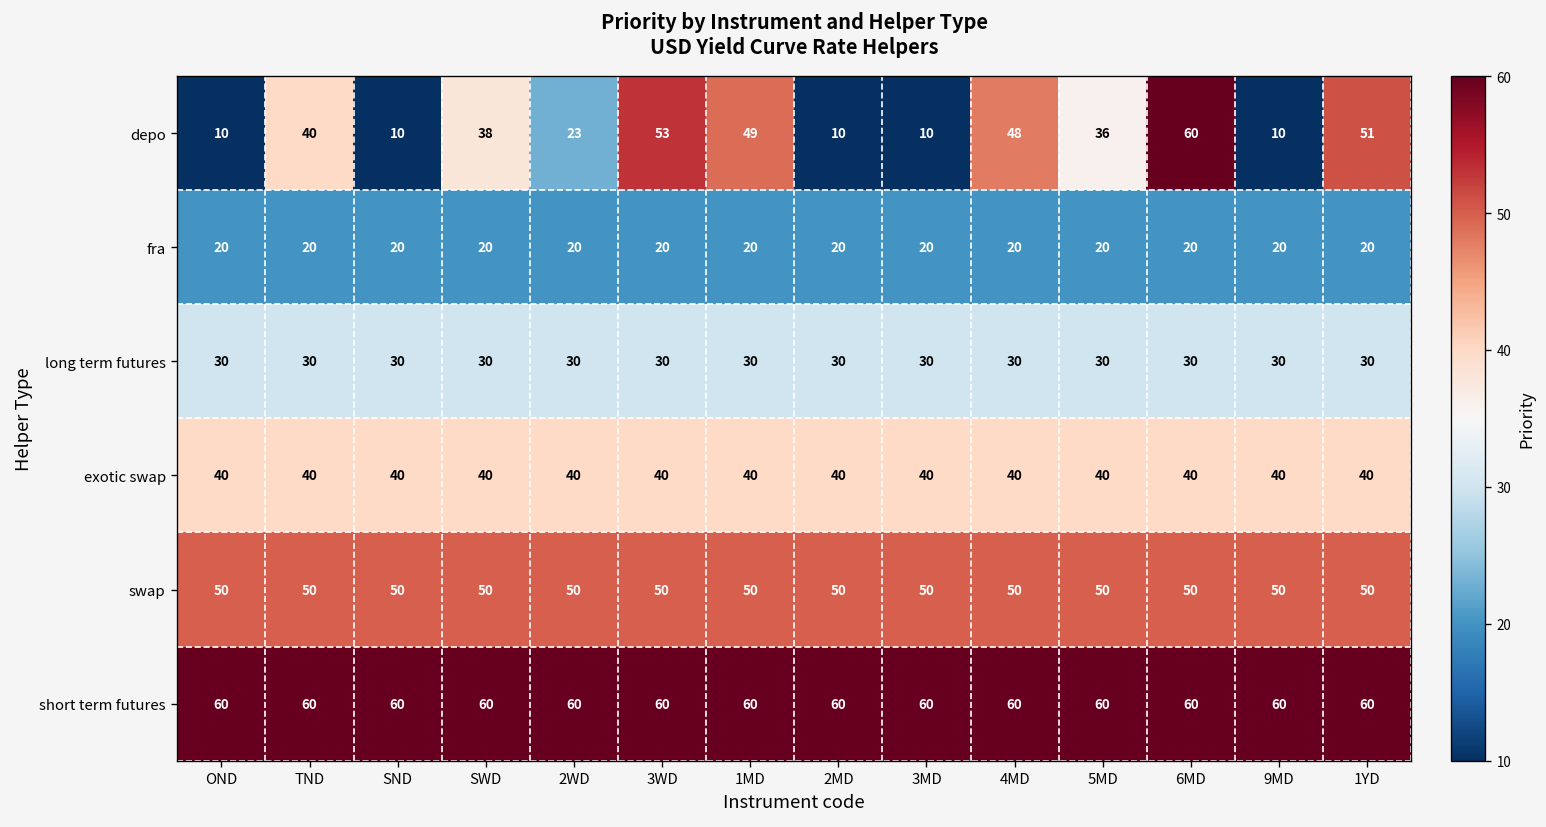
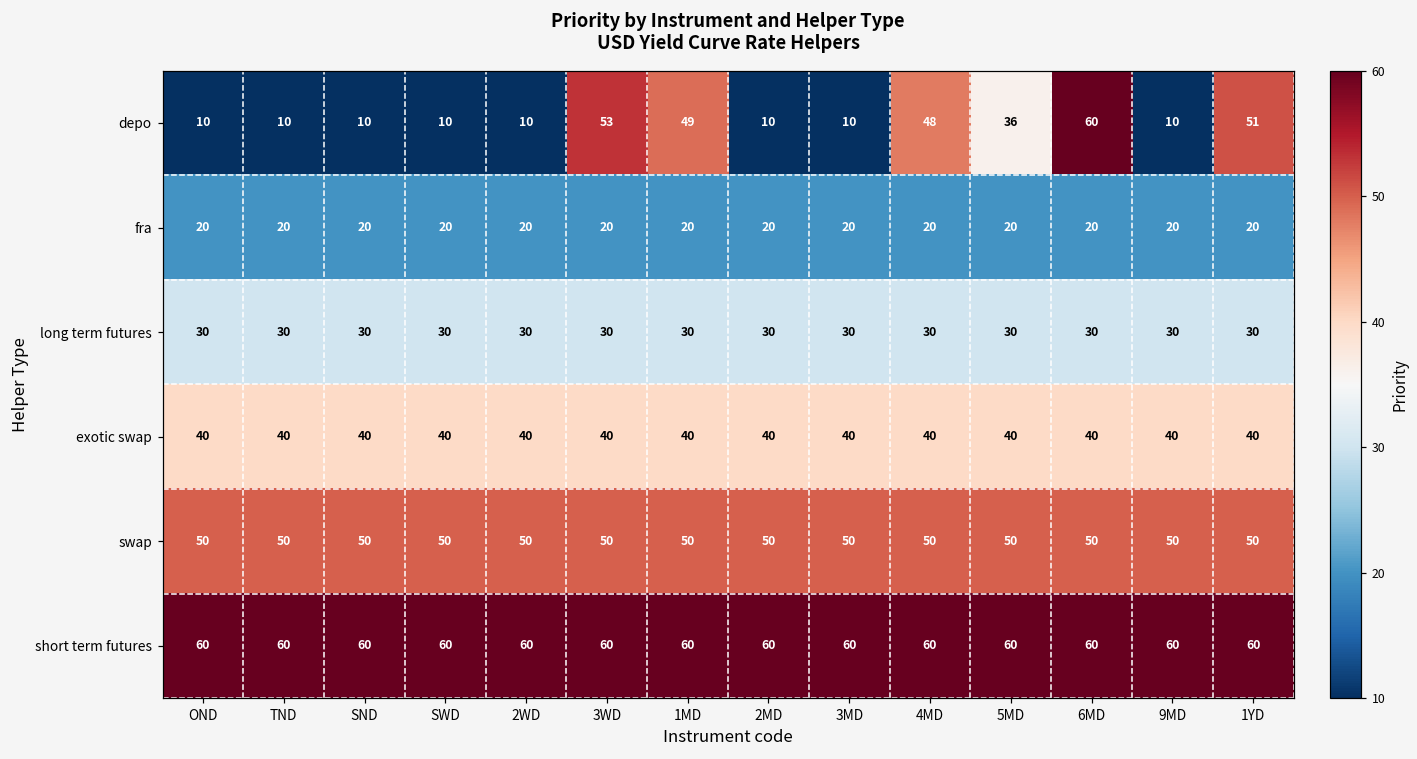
  {
    "depo": {
      "OND": 10,
-     "TND": 40,
+     "TND": 10,
      "SND": 10,
-     "SWD": 38,
-     "2WD": 23,
+     "SWD": 10,
+     "2WD": 10,
      "3WD": 53,
      "1MD": 49,
      "2MD": 10,
      "3MD": 10,
      "4MD": 48,
      "5MD": 36,
      "6MD": 60,
      "9MD": 10,
      "1YD": 51
    },
    "fra": {
      "OND": 20,
      "TND": 20,
      "SND": 20,
      "SWD": 20,
      "2WD": 20,
      "3WD": 20,
      "1MD": 20,
      "2MD": 20,
      "3MD": 20,
      "4MD": 20,
      "5MD": 20,
      "6MD": 20,
      "9MD": 20,
      "1YD": 20
    },
    "long term futures": {
      "OND": 30,
      "TND": 30,
      "SND": 30,
      "SWD": 30,
      "2WD": 30,
      "3WD": 30,
      "1MD": 30,
      "2MD": 30,
      "3MD": 30,
      "4MD": 30,
      "5MD": 30,
      "6MD": 30,
      "9MD": 30,
      "1YD": 30
    },
    "exotic swap": {
      "OND": 40,
      "TND": 40,
      "SND": 40,
      "SWD": 40,
      "2WD": 40,
      "3WD": 40,
      "1MD": 40,
      "2MD": 40,
      "3MD": 40,
      "4MD": 40,
      "5MD": 40,
      "6MD": 40,
      "9MD": 40,
      "1YD": 40
    },
    "swap": {
      "OND": 50,
      "TND": 50,
      "SND": 50,
      "SWD": 50,
      "2WD": 50,
      "3WD": 50,
      "1MD": 50,
      "2MD": 50,
      "3MD": 50,
      "4MD": 50,
      "5MD": 50,
      "6MD": 50,
      "9MD": 50,
      "1YD": 50
    },
    "short term futures": {
      "OND": 60,
      "TND": 60,
      "SND": 60,
      "SWD": 60,
      "2WD": 60,
      "3WD": 60,
      "1MD": 60,
      "2MD": 60,
      "3MD": 60,
      "4MD": 60,
      "5MD": 60,
      "6MD": 60,
      "9MD": 60,
      "1YD": 60
    }
  }
